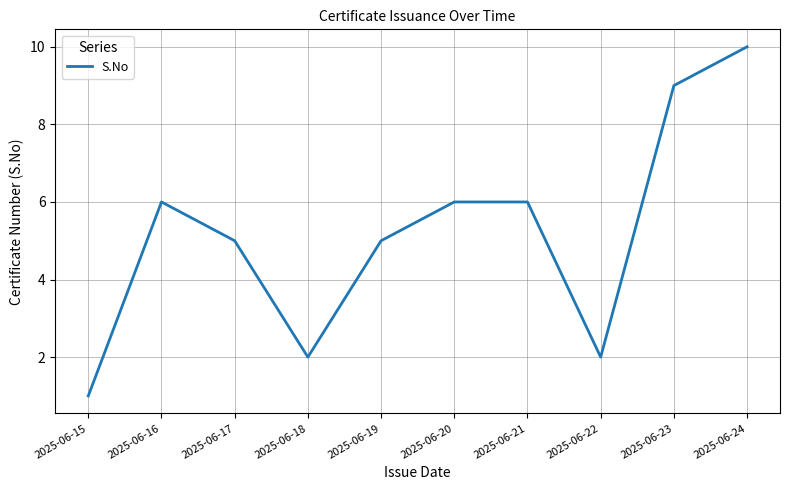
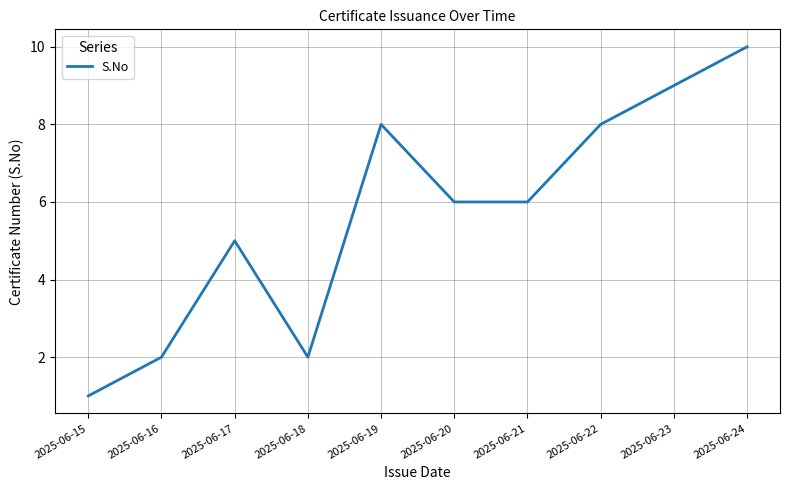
  {
    "2025-06-15": 1,
-   "2025-06-16": 6,
+   "2025-06-16": 2,
    "2025-06-17": 5,
    "2025-06-18": 2,
-   "2025-06-19": 5,
+   "2025-06-19": 8,
    "2025-06-20": 6,
    "2025-06-21": 6,
-   "2025-06-22": 2,
+   "2025-06-22": 8,
    "2025-06-23": 9,
    "2025-06-24": 10
  }
